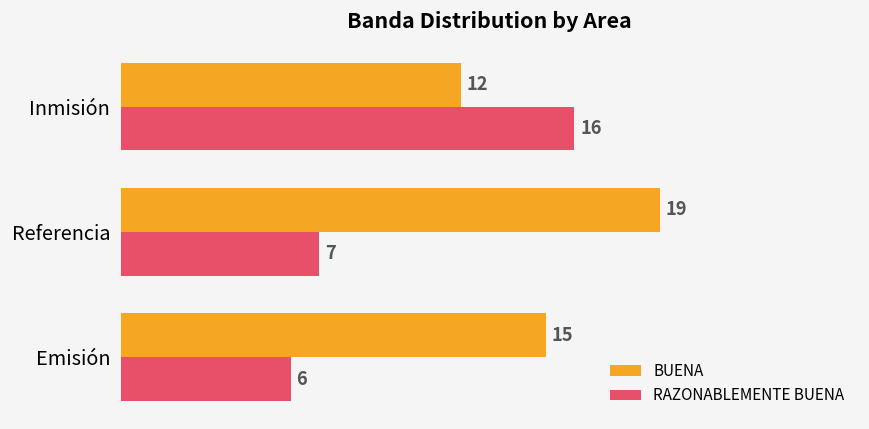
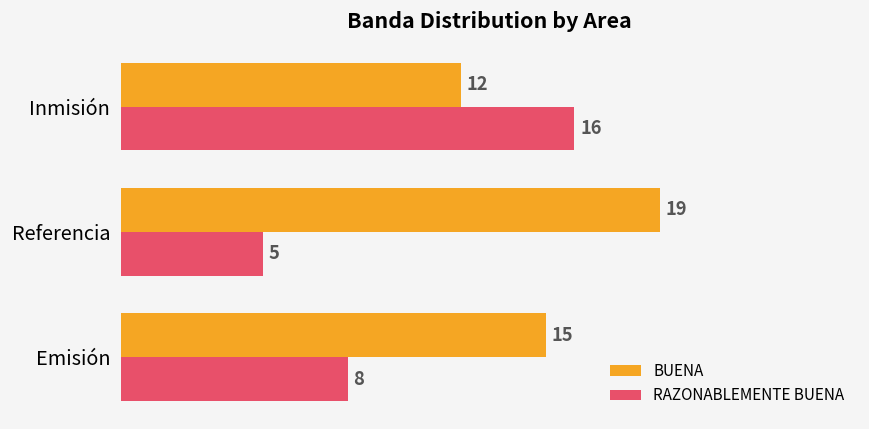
  {
    "BUENA": {
      "Inmisión": 12,
      "Referencia": 19,
      "Emisión": 15
    },
    "RAZONABLEMENTE BUENA": {
      "Inmisión": 16,
-     "Referencia": 7,
-     "Emisión": 6
+     "Referencia": 5,
+     "Emisión": 8
    }
  }
